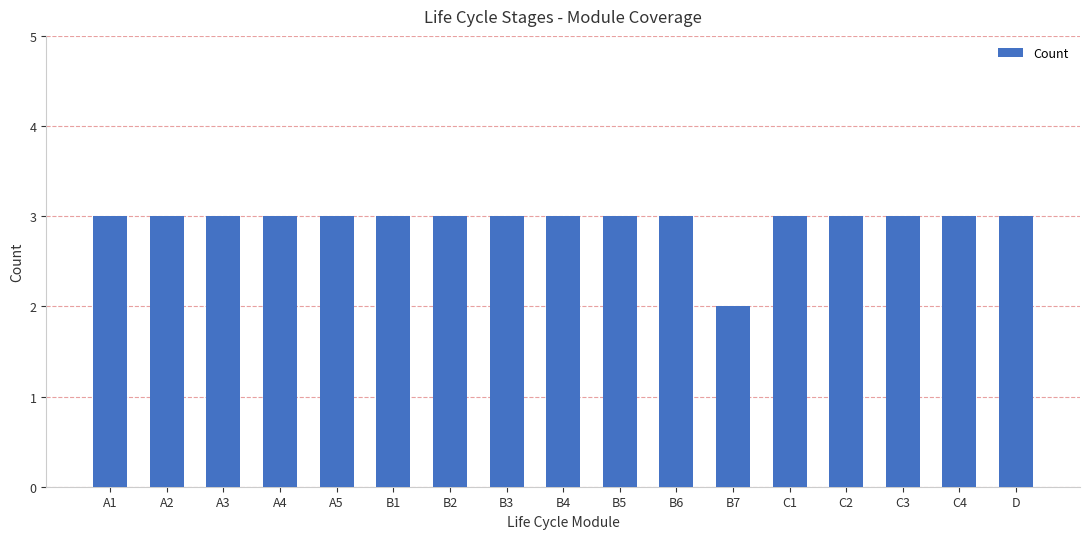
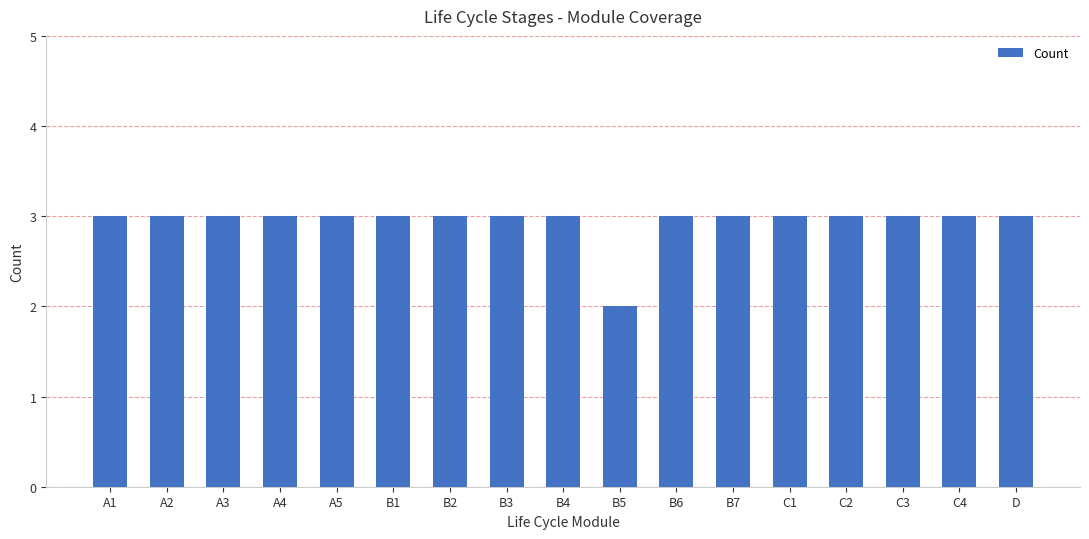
  {
    "A1": 3,
    "A2": 3,
    "A3": 3,
    "A4": 3,
    "A5": 3,
    "B1": 3,
    "B2": 3,
    "B3": 3,
    "B4": 3,
-   "B5": 3,
+   "B5": 2,
    "B6": 3,
-   "B7": 2,
+   "B7": 3,
    "C1": 3,
    "C2": 3,
    "C3": 3,
    "C4": 3,
    "D": 3
  }
